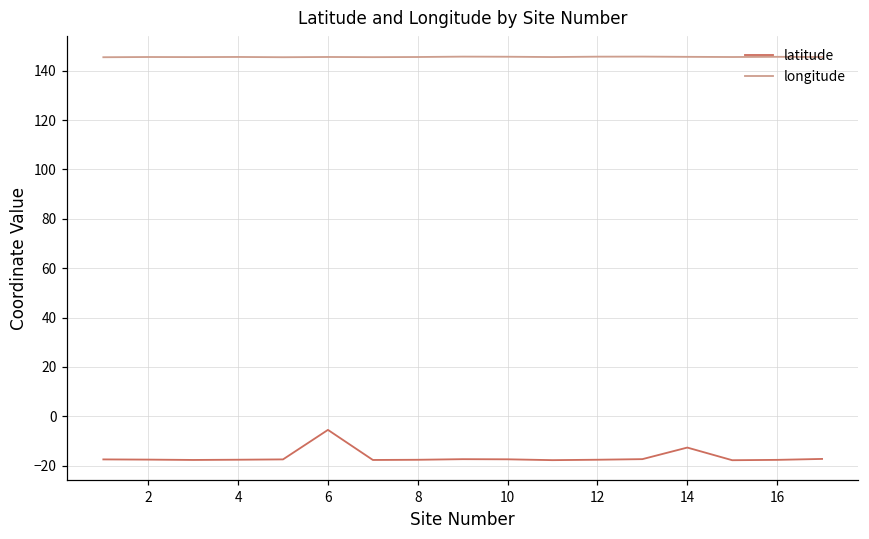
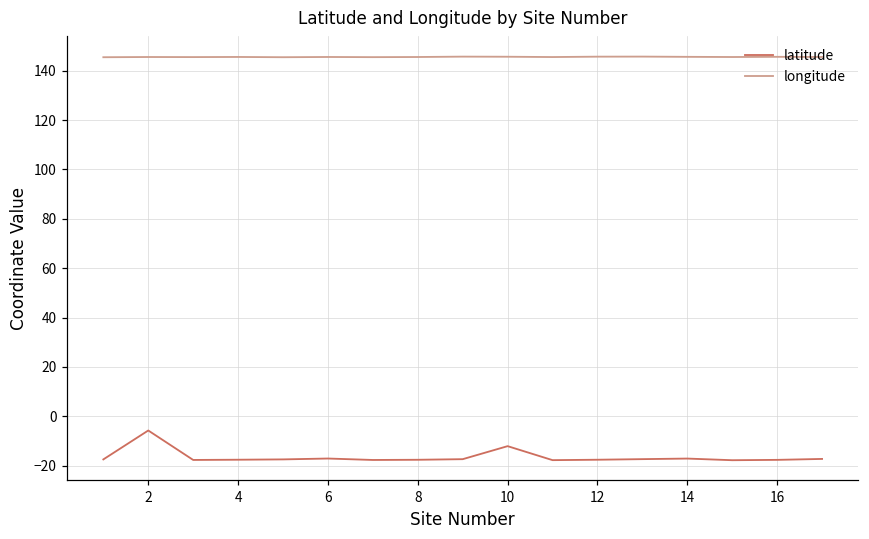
  {
    "latitude": {
-     "2": -18,
+     "2": -6,
      "4": -18,
-     "6": -5,
+     "6": -17,
      "8": -18,
-     "10": -17,
+     "10": -12,
      "12": -18,
-     "14": -13,
+     "14": -17,
      "16": -18
    },
    "longitude": {
      "2": 146,
      "4": 146,
      "6": 146,
      "8": 146,
      "10": 146,
      "12": 146,
      "14": 146,
      "16": 146
    }
  }
